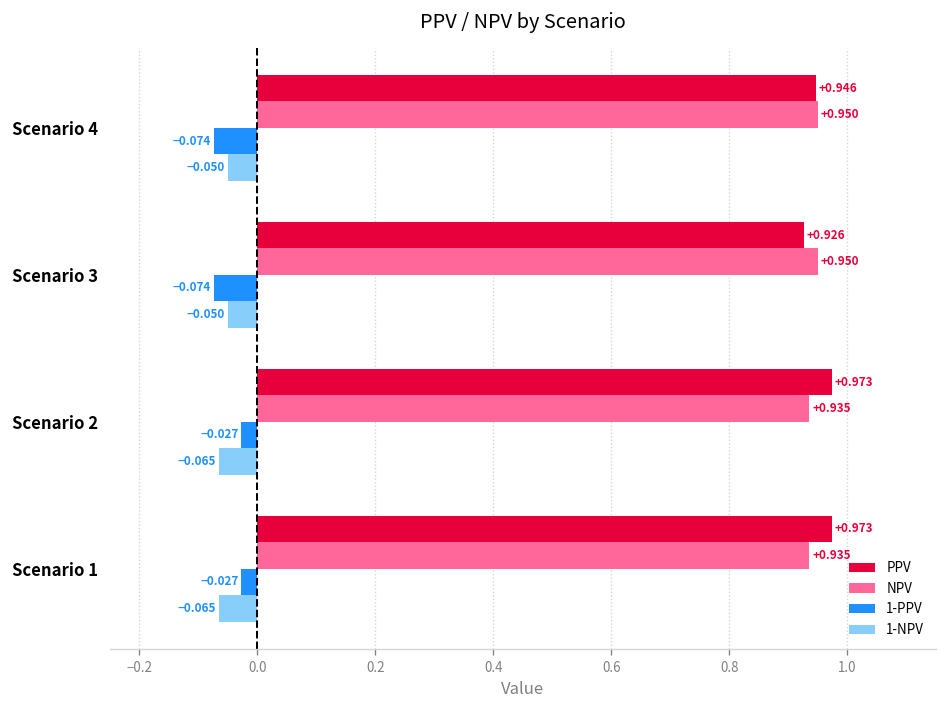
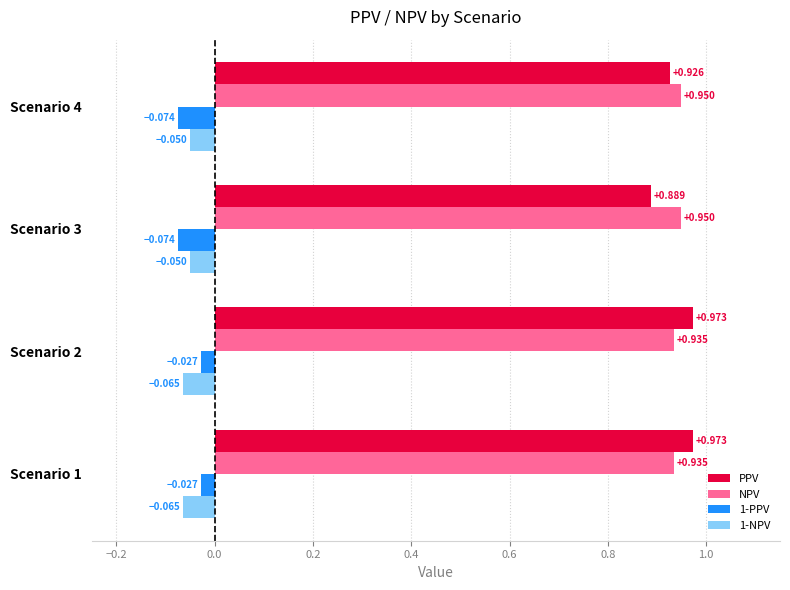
  {
    "PPV": {
-     "Scenario 4": "+0.946",
-     "Scenario 3": "+0.926",
+     "Scenario 4": "+0.926",
+     "Scenario 3": "+0.889",
      "Scenario 2": "+0.973",
      "Scenario 1": "+0.973"
    },
    "NPV": {
      "Scenario 4": "+0.950",
      "Scenario 3": "+0.950",
      "Scenario 2": "+0.935",
      "Scenario 1": "+0.935"
    },
    "1-PPV": {
      "Scenario 4": "-0.074",
      "Scenario 3": "-0.074",
      "Scenario 2": "-0.027",
      "Scenario 1": "-0.027"
    },
    "1-NPV": {
      "Scenario 4": "-0.050",
      "Scenario 3": "-0.050",
      "Scenario 2": "-0.065",
      "Scenario 1": "-0.065"
    }
  }
